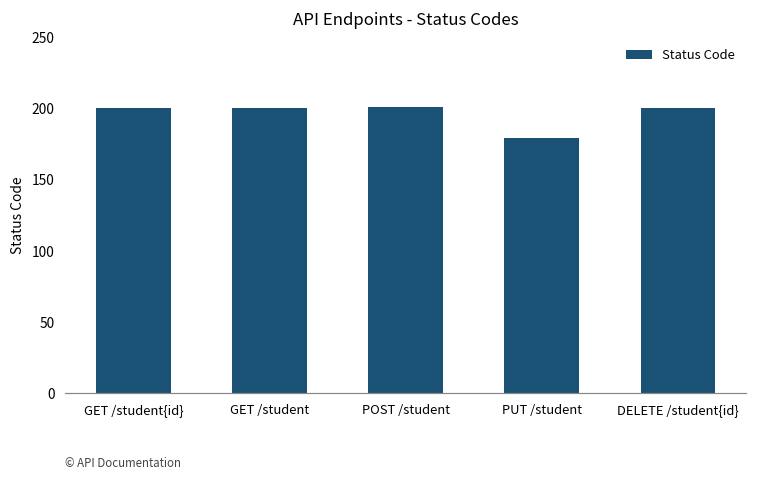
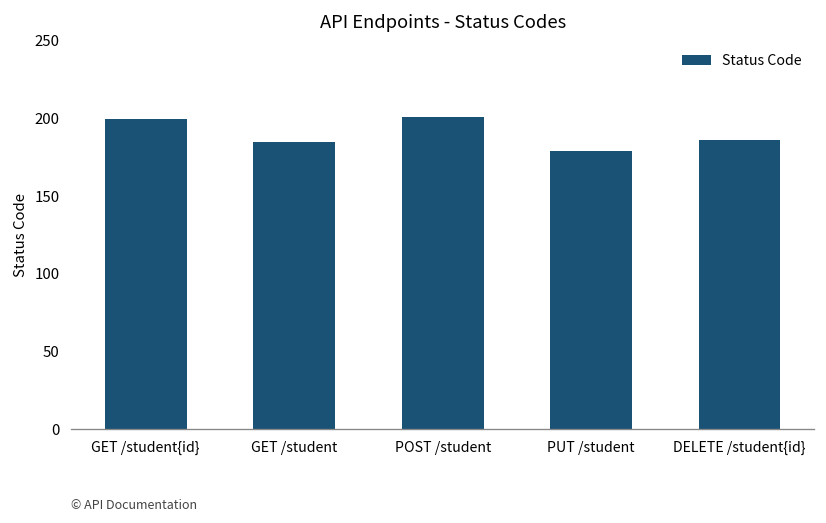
  {
    "GET /student{id}": 200,
-   "GET /student": 200,
+   "GET /student": 185,
    "POST /student": 201,
    "PUT /student": 179,
-   "DELETE /student{id}": 200
+   "DELETE /student{id}": 186
  }
